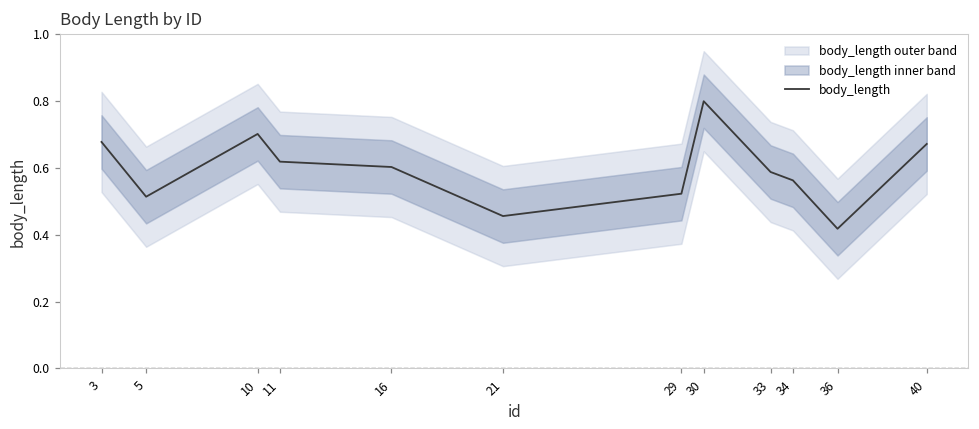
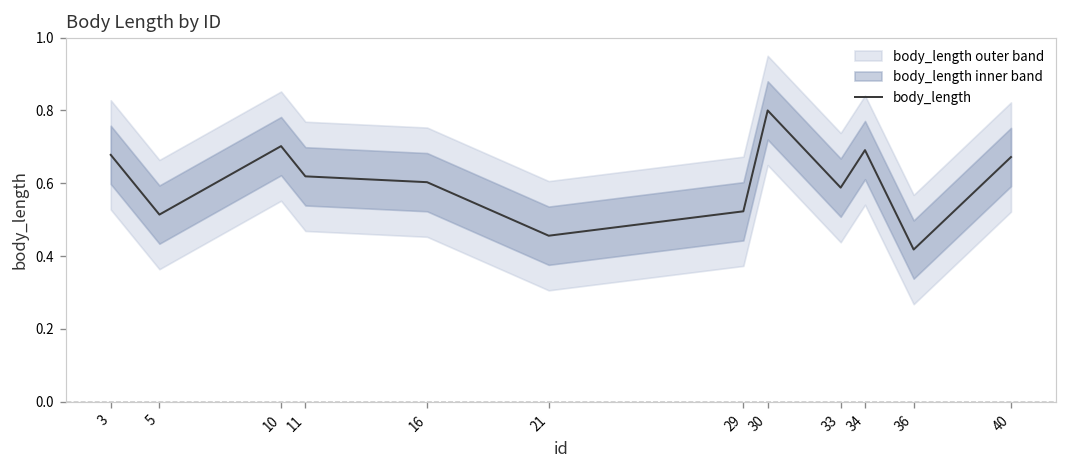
  {
    "body_length": {
      "3": 0.68,
      "5": 0.51,
      "10": 0.70,
      "11": 0.62,
      "16": 0.60,
      "21": 0.46,
      "29": 0.52,
      "30": 0.80,
      "33": 0.59,
-     "34": 0.56,
+     "34": 0.69,
      "36": 0.42,
      "40": 0.67
    }
  }
